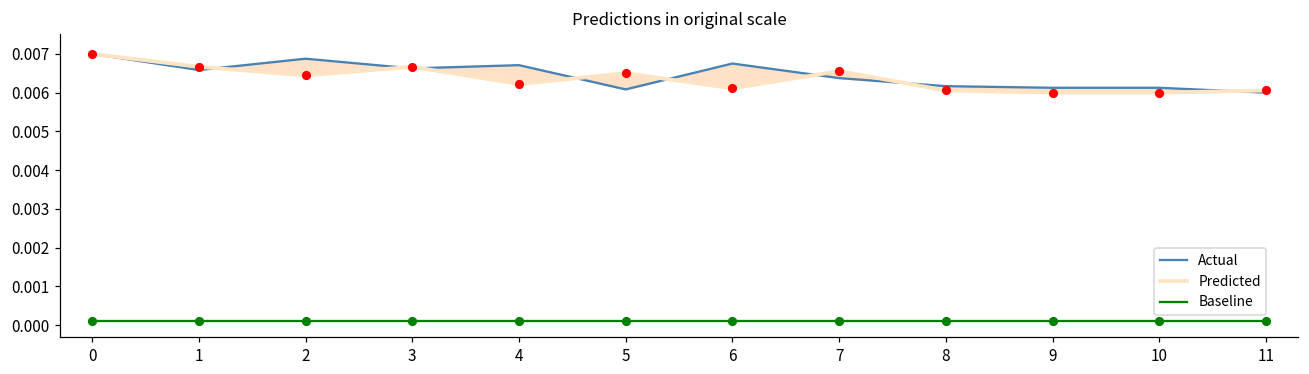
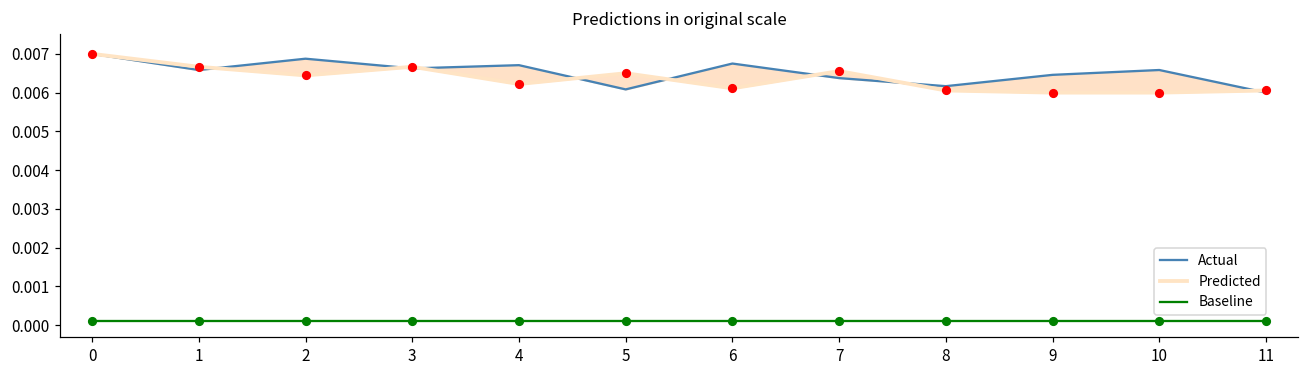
  {
    "Actual": {
      "1": 0.0066,
      "5": 0.0061,
      "7": 0.0064,
-     "9": 0.0061,
-     "10": 0.0061
+     "9": 0.0065,
+     "10": 0.0066
    },
    "Baseline": {
      "0": 0.0001,
      "1": 0.0001,
      "2": 0.0001,
      "3": 0.0001,
      "4": 0.0001,
      "5": 0.0001,
      "6": 0.0001,
      "7": 0.0001,
      "8": 0.0001,
      "9": 0.0001,
      "10": 0.0001,
      "11": 0.0001
    }
  }
